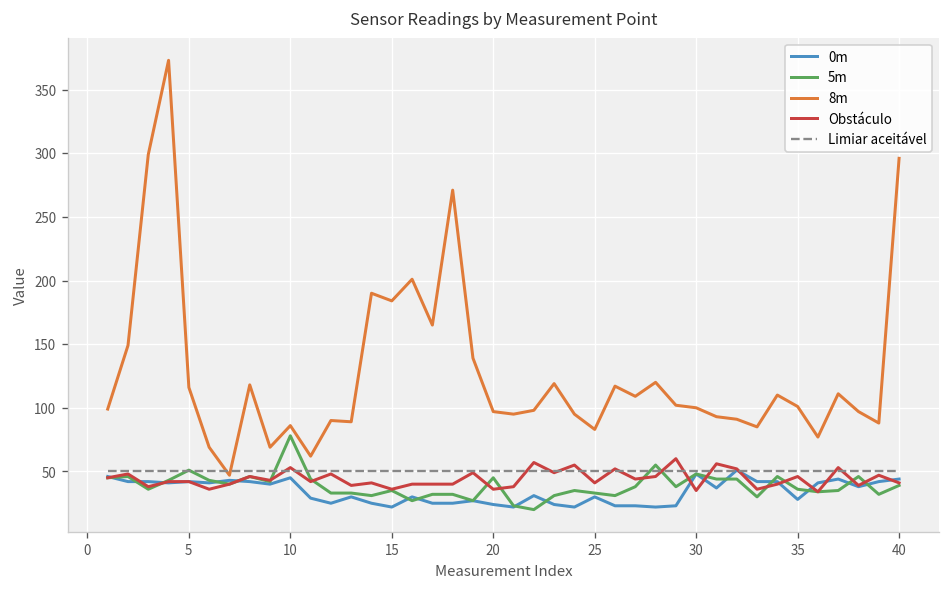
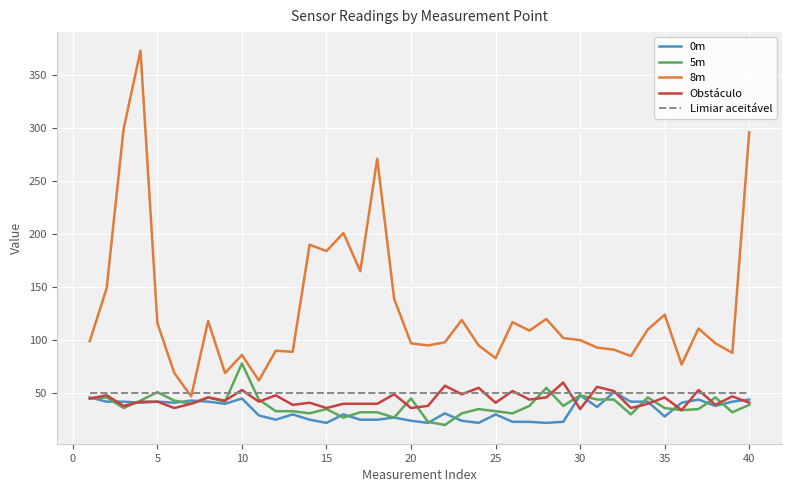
  {
    "0m": {
      "10": 45,
      "15": 22,
      "20": 24,
      "25": 30,
      "35": 28,
      "40": 44
    },
    "5m": {
      "10": 78,
      "20": 45,
      "25": 33,
      "35": 36
    },
    "8m": {
      "5": 116,
      "10": 86,
      "15": 184,
      "20": 97,
      "25": 83,
      "30": 100,
-     "35": 101,
+     "35": 124,
      "40": 296
    },
    "Obstáculo": {
      "10": 53,
      "20": 36,
      "25": 41,
      "30": 35,
      "35": 46
    },
    "Limiar aceitável": {
      "10": 50,
      "15": 50,
      "20": 50,
      "25": 50,
      "35": 50,
      "40": 50
    }
  }
